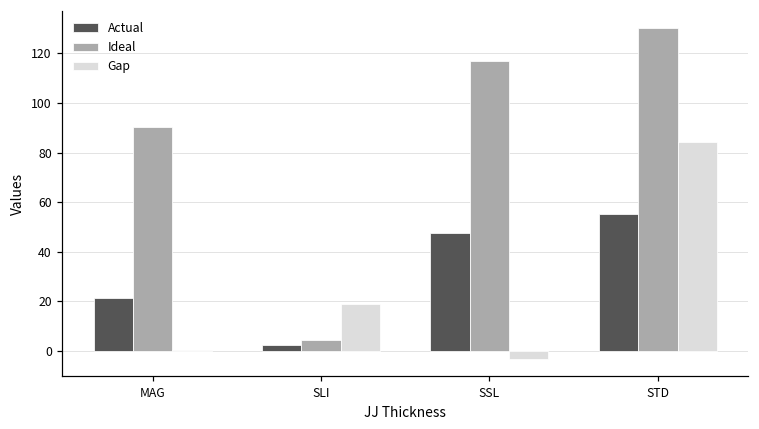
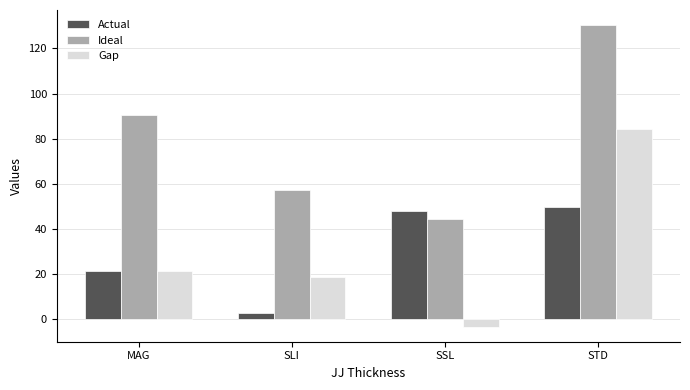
  {
    "Actual": {
      "MAG": 21,
      "SLI": 3,
      "SSL": 48,
-     "STD": 55
+     "STD": 50
    },
    "Ideal": {
      "MAG": 90,
-     "SLI": 4,
-     "SSL": 117,
+     "SLI": 57,
+     "SSL": 44,
      "STD": 130
    },
    "Gap": {
-     "MAG": 0,
+     "MAG": 21,
      "SLI": 19,
      "SSL": -3,
      "STD": 84
    }
  }
